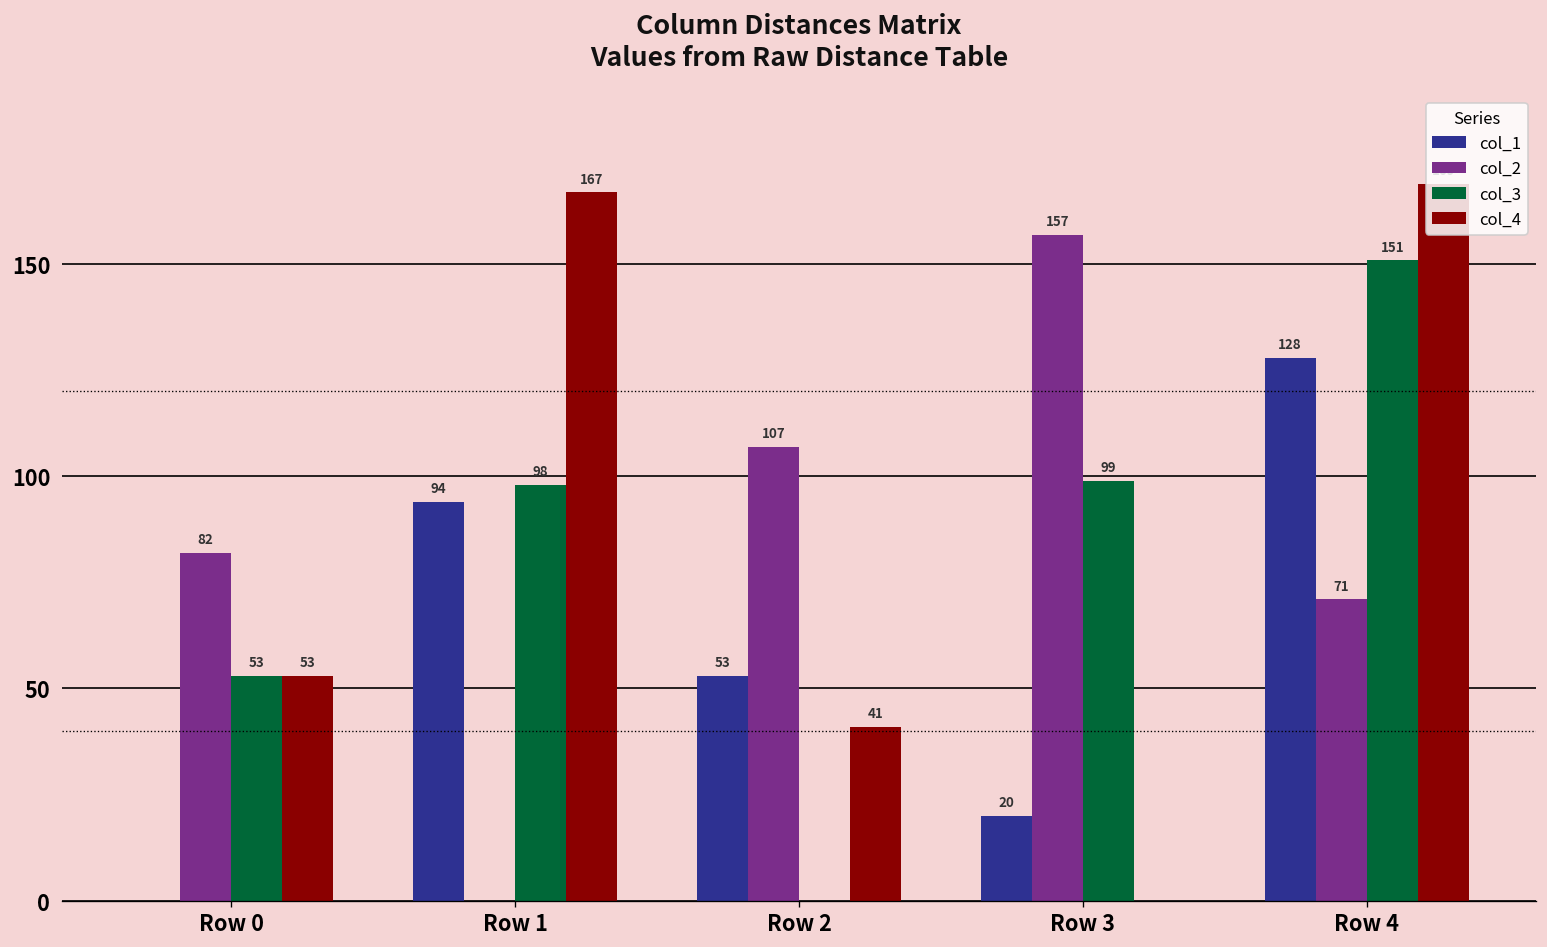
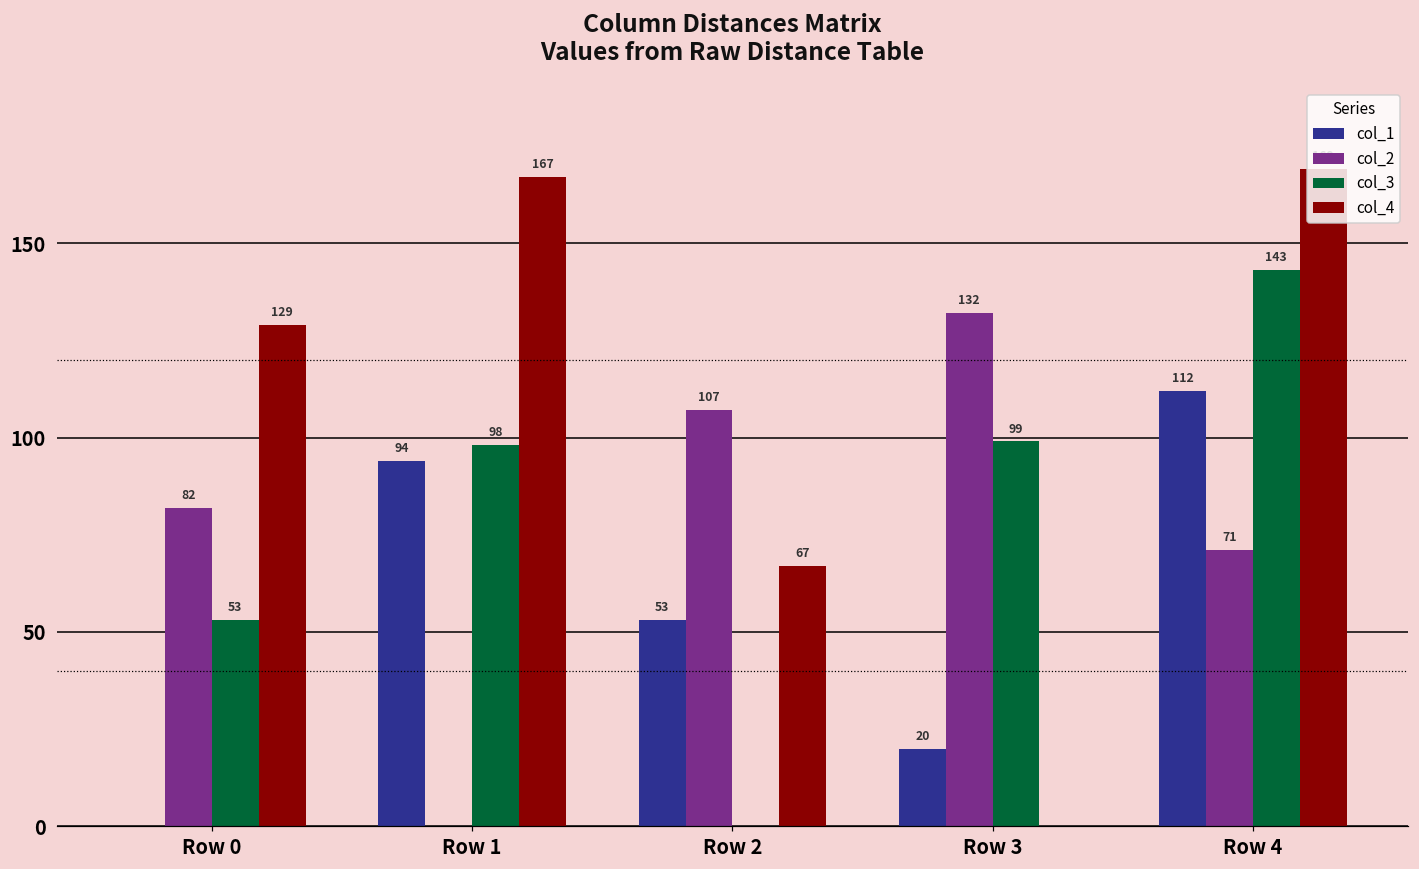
  {
    "col_1": {
      "Row 1": 94,
      "Row 2": 53,
      "Row 3": 20,
-     "Row 4": 128
+     "Row 4": 112
    },
    "col_2": {
      "Row 0": 82,
      "Row 2": 107,
-     "Row 3": 157,
+     "Row 3": 132,
      "Row 4": 71
    },
    "col_3": {
      "Row 0": 53,
      "Row 1": 98,
      "Row 3": 99,
-     "Row 4": 151
+     "Row 4": 143
    },
    "col_4": {
-     "Row 0": 53,
+     "Row 0": 129,
      "Row 1": 167,
-     "Row 2": 41
+     "Row 2": 67
    }
  }
